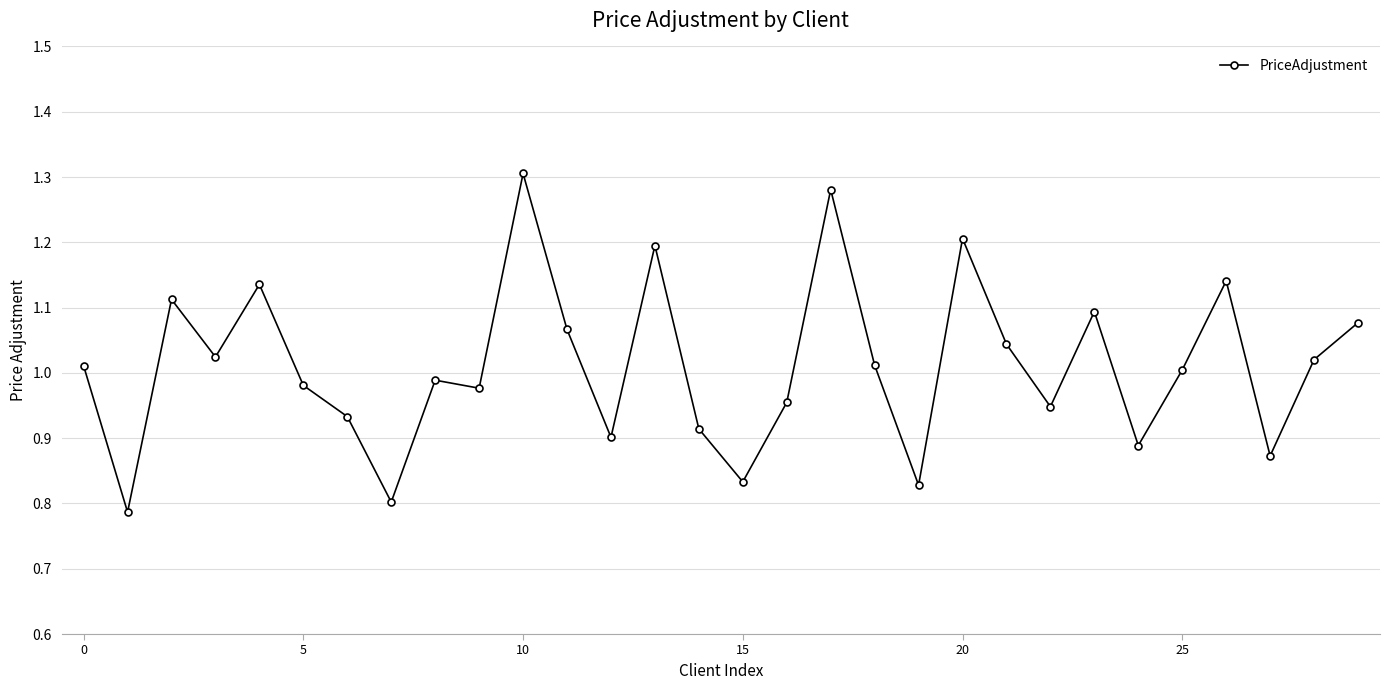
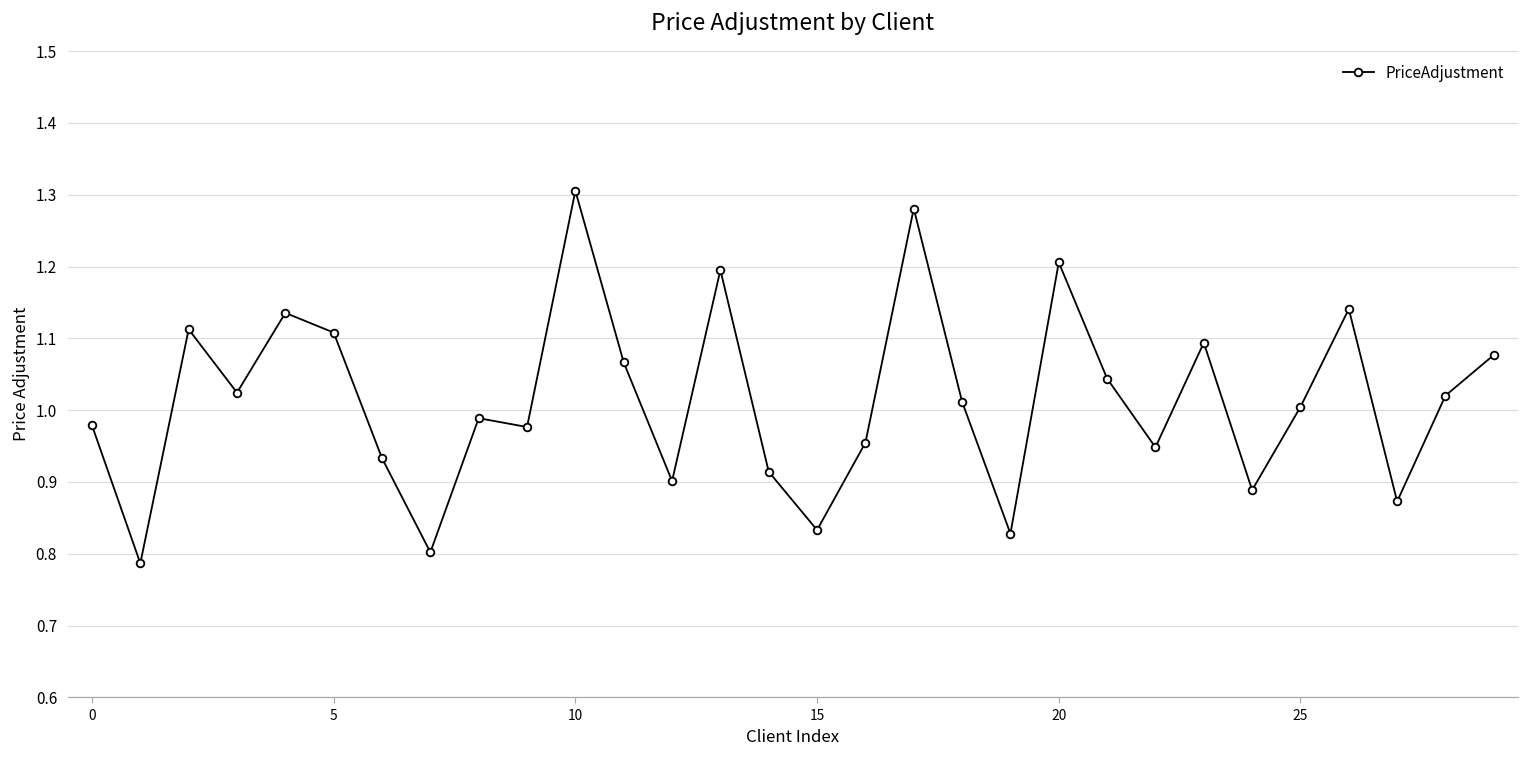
  {
-   "0": 1.01,
-   "5": 0.98,
+   "0": 0.98,
+   "5": 1.11,
    "10": 1.31,
    "15": 0.83,
    "20": 1.21,
    "25": 1.00
  }
